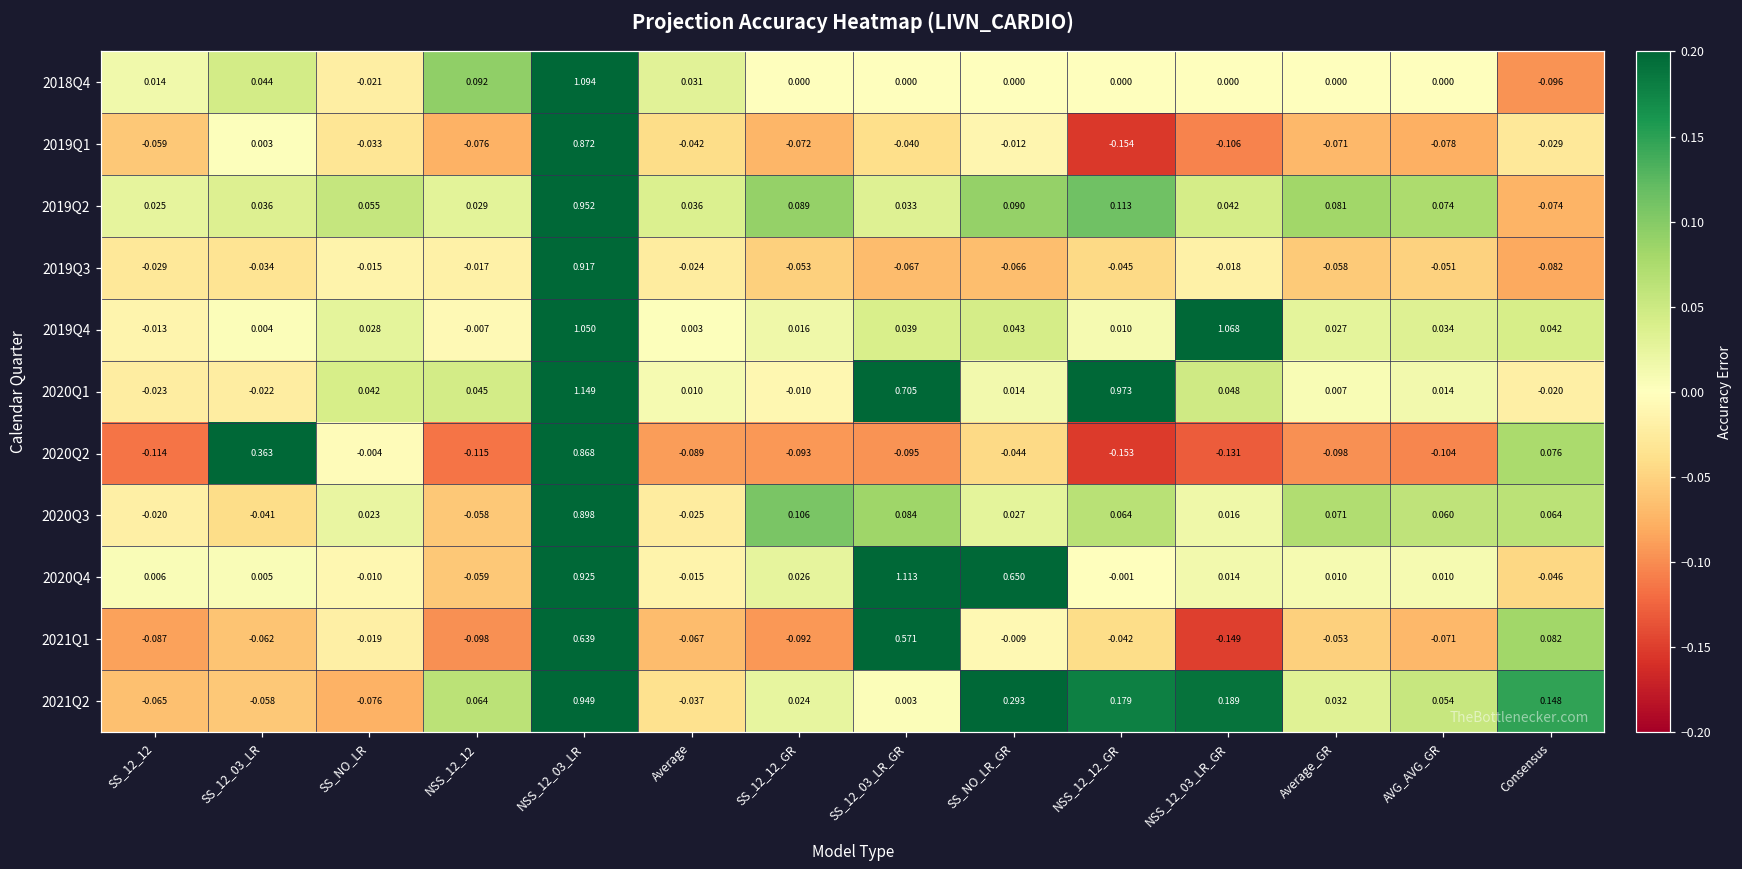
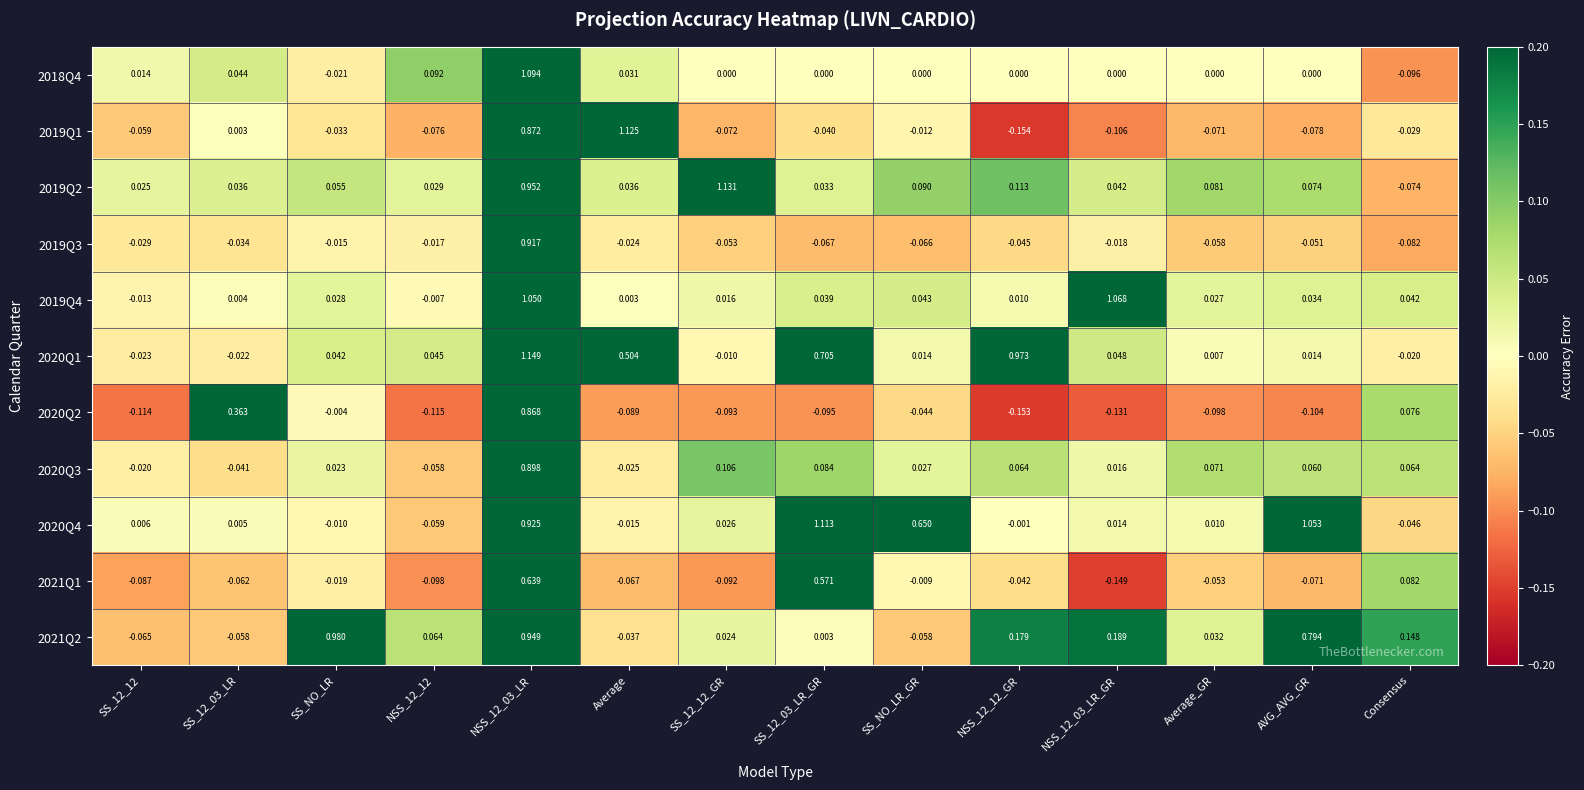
  {
    "2018Q4": {
      "SS_12_12": 0.014,
      "SS_12_03_LR": 0.044,
      "SS_NO_LR": -0.021,
      "NSS_12_12": 0.092,
      "NSS_12_03_LR": 1.094,
      "Average": 0.031,
      "SS_12_12_GR": 0.000,
      "SS_12_03_LR_GR": 0.000,
      "SS_NO_LR_GR": 0.000,
      "NSS_12_12_GR": 0.000,
      "NSS_12_03_LR_GR": 0.000,
      "Average_GR": 0.000,
      "AVG_AVG_GR": 0.000,
      "Consensus": -0.096
    },
    "2019Q1": {
      "SS_12_12": -0.059,
      "SS_12_03_LR": 0.003,
      "SS_NO_LR": -0.033,
      "NSS_12_12": -0.076,
      "NSS_12_03_LR": 0.872,
-     "Average": -0.042,
+     "Average": 1.125,
      "SS_12_12_GR": -0.072,
      "SS_12_03_LR_GR": -0.040,
      "SS_NO_LR_GR": -0.012,
      "NSS_12_12_GR": -0.154,
      "NSS_12_03_LR_GR": -0.106,
      "Average_GR": -0.071,
      "AVG_AVG_GR": -0.078,
      "Consensus": -0.029
    },
    "2019Q2": {
      "SS_12_12": 0.025,
      "SS_12_03_LR": 0.036,
      "SS_NO_LR": 0.055,
      "NSS_12_12": 0.029,
      "NSS_12_03_LR": 0.952,
      "Average": 0.036,
-     "SS_12_12_GR": 0.089,
+     "SS_12_12_GR": 1.131,
      "SS_12_03_LR_GR": 0.033,
      "SS_NO_LR_GR": 0.090,
      "NSS_12_12_GR": 0.113,
      "NSS_12_03_LR_GR": 0.042,
      "Average_GR": 0.081,
      "AVG_AVG_GR": 0.074,
      "Consensus": -0.074
    },
    "2019Q3": {
      "SS_12_12": -0.029,
      "SS_12_03_LR": -0.034,
      "SS_NO_LR": -0.015,
      "NSS_12_12": -0.017,
      "NSS_12_03_LR": 0.917,
      "Average": -0.024,
      "SS_12_12_GR": -0.053,
      "SS_12_03_LR_GR": -0.067,
      "SS_NO_LR_GR": -0.066,
      "NSS_12_12_GR": -0.045,
      "NSS_12_03_LR_GR": -0.018,
      "Average_GR": -0.058,
      "AVG_AVG_GR": -0.051,
      "Consensus": -0.082
    },
    "2019Q4": {
      "SS_12_12": -0.013,
      "SS_12_03_LR": 0.004,
      "SS_NO_LR": 0.028,
      "NSS_12_12": -0.007,
      "NSS_12_03_LR": 1.050,
      "Average": 0.003,
      "SS_12_12_GR": 0.016,
      "SS_12_03_LR_GR": 0.039,
      "SS_NO_LR_GR": 0.043,
      "NSS_12_12_GR": 0.010,
      "NSS_12_03_LR_GR": 1.068,
      "Average_GR": 0.027,
      "AVG_AVG_GR": 0.034,
      "Consensus": 0.042
    },
    "2020Q1": {
      "SS_12_12": -0.023,
      "SS_12_03_LR": -0.022,
      "SS_NO_LR": 0.042,
      "NSS_12_12": 0.045,
      "NSS_12_03_LR": 1.149,
-     "Average": 0.010,
+     "Average": 0.504,
      "SS_12_12_GR": -0.010,
      "SS_12_03_LR_GR": 0.705,
      "SS_NO_LR_GR": 0.014,
      "NSS_12_12_GR": 0.973,
      "NSS_12_03_LR_GR": 0.048,
      "Average_GR": 0.007,
      "AVG_AVG_GR": 0.014,
      "Consensus": -0.020
    },
    "2020Q2": {
      "SS_12_12": -0.114,
      "SS_12_03_LR": 0.363,
      "SS_NO_LR": -0.004,
      "NSS_12_12": -0.115,
      "NSS_12_03_LR": 0.868,
      "Average": -0.089,
      "SS_12_12_GR": -0.093,
      "SS_12_03_LR_GR": -0.095,
      "SS_NO_LR_GR": -0.044,
      "NSS_12_12_GR": -0.153,
      "NSS_12_03_LR_GR": -0.131,
      "Average_GR": -0.098,
      "AVG_AVG_GR": -0.104,
      "Consensus": 0.076
    },
    "2020Q3": {
      "SS_12_12": -0.020,
      "SS_12_03_LR": -0.041,
      "SS_NO_LR": 0.023,
      "NSS_12_12": -0.058,
      "NSS_12_03_LR": 0.898,
      "Average": -0.025,
      "SS_12_12_GR": 0.106,
      "SS_12_03_LR_GR": 0.084,
      "SS_NO_LR_GR": 0.027,
      "NSS_12_12_GR": 0.064,
      "NSS_12_03_LR_GR": 0.016,
      "Average_GR": 0.071,
      "AVG_AVG_GR": 0.060,
      "Consensus": 0.064
    },
    "2020Q4": {
      "SS_12_12": 0.006,
      "SS_12_03_LR": 0.005,
      "SS_NO_LR": -0.010,
      "NSS_12_12": -0.059,
      "NSS_12_03_LR": 0.925,
      "Average": -0.015,
      "SS_12_12_GR": 0.026,
      "SS_12_03_LR_GR": 1.113,
      "SS_NO_LR_GR": 0.650,
      "NSS_12_12_GR": -0.001,
      "NSS_12_03_LR_GR": 0.014,
      "Average_GR": 0.010,
-     "AVG_AVG_GR": 0.010,
+     "AVG_AVG_GR": 1.053,
      "Consensus": -0.046
    },
    "2021Q1": {
      "SS_12_12": -0.087,
      "SS_12_03_LR": -0.062,
      "SS_NO_LR": -0.019,
      "NSS_12_12": -0.098,
      "NSS_12_03_LR": 0.639,
      "Average": -0.067,
      "SS_12_12_GR": -0.092,
      "SS_12_03_LR_GR": 0.571,
      "SS_NO_LR_GR": -0.009,
      "NSS_12_12_GR": -0.042,
      "NSS_12_03_LR_GR": -0.149,
      "Average_GR": -0.053,
      "AVG_AVG_GR": -0.071,
      "Consensus": 0.082
    },
    "2021Q2": {
      "SS_12_12": -0.065,
      "SS_12_03_LR": -0.058,
-     "SS_NO_LR": -0.076,
+     "SS_NO_LR": 0.980,
      "NSS_12_12": 0.064,
      "NSS_12_03_LR": 0.949,
      "Average": -0.037,
      "SS_12_12_GR": 0.024,
      "SS_12_03_LR_GR": 0.003,
-     "SS_NO_LR_GR": 0.293,
+     "SS_NO_LR_GR": -0.058,
      "NSS_12_12_GR": 0.179,
      "NSS_12_03_LR_GR": 0.189,
      "Average_GR": 0.032,
-     "AVG_AVG_GR": 0.054
+     "AVG_AVG_GR": 0.794
    }
  }
